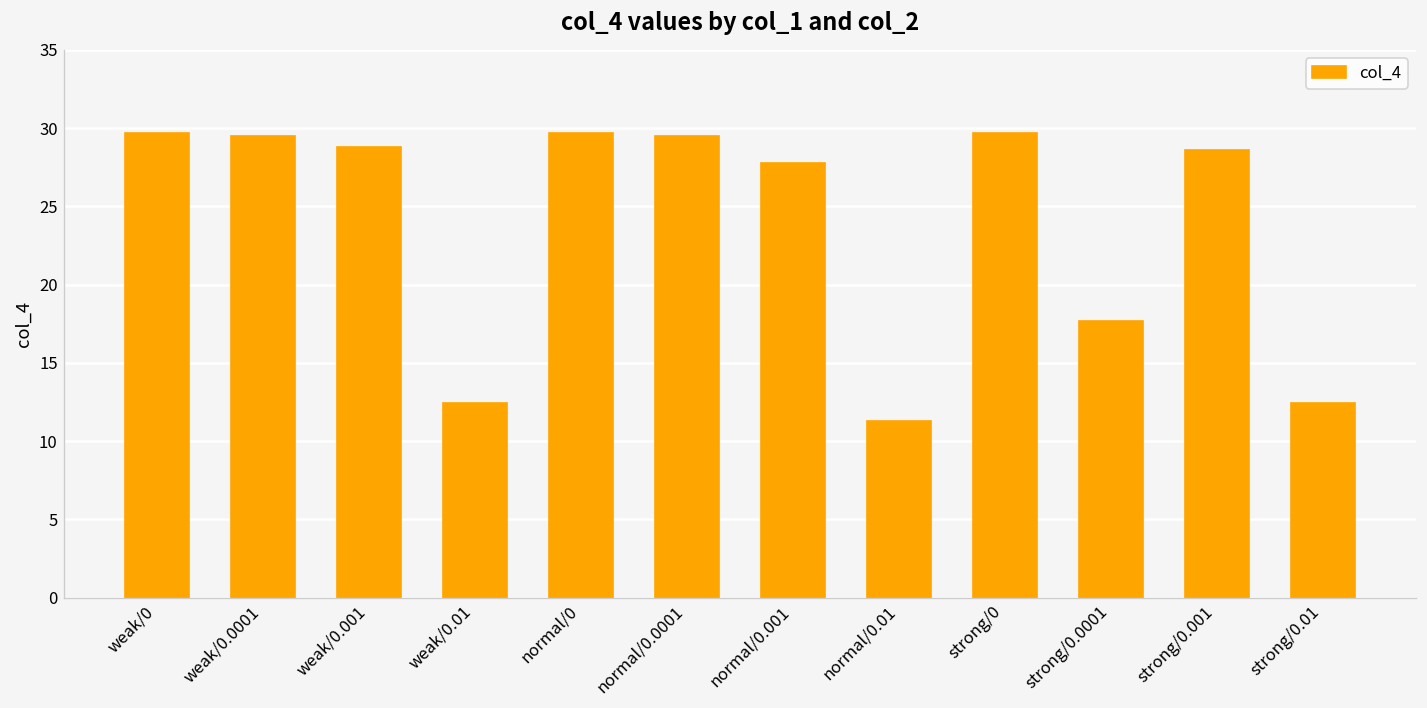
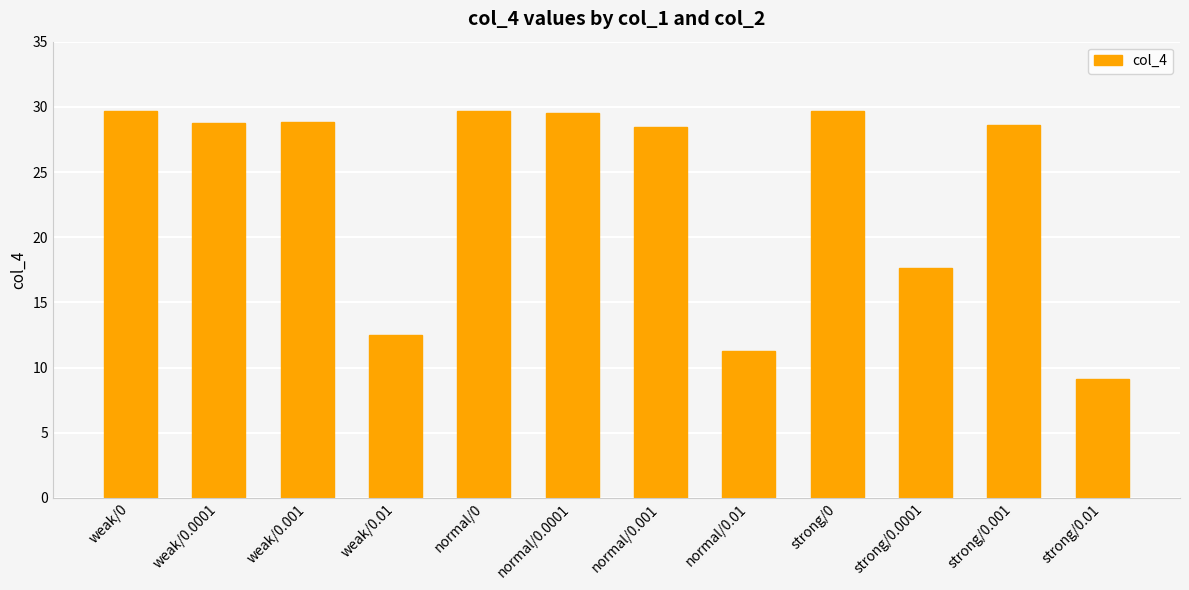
  {
    "weak/0": 29.7,
-   "weak/0.0001": 29.5,
+   "weak/0.0001": 28.7,
    "weak/0.001": 28.8,
    "weak/0.01": 12.5,
    "normal/0": 29.7,
    "normal/0.0001": 29.5,
-   "normal/0.001": 27.7,
+   "normal/0.001": 28.5,
    "normal/0.01": 11.3,
    "strong/0": 29.7,
    "strong/0.0001": 17.7,
    "strong/0.001": 28.6,
-   "strong/0.01": 12.5
+   "strong/0.01": 9.1
  }
